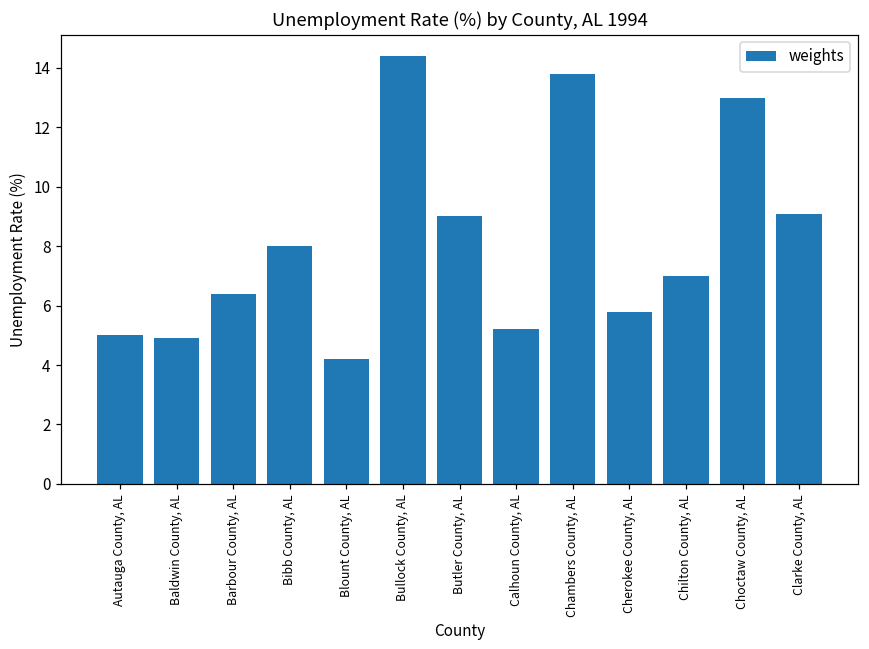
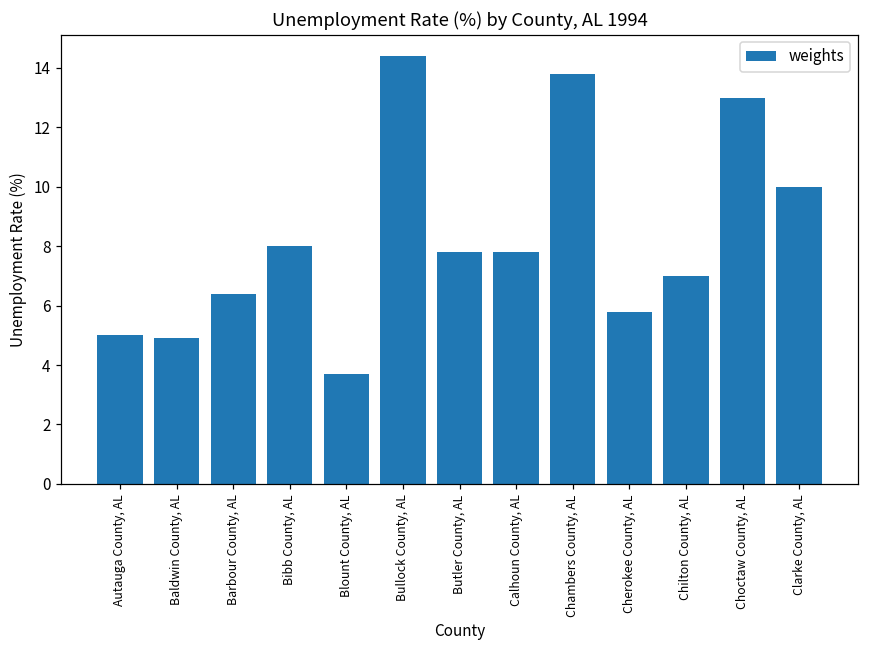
  {
    "Autauga County, AL": 5.0,
    "Baldwin County, AL": 4.9,
    "Barbour County, AL": 6.4,
    "Bibb County, AL": 8.0,
-   "Blount County, AL": 4.2,
+   "Blount County, AL": 3.7,
    "Bullock County, AL": 14.4,
-   "Butler County, AL": 9.0,
-   "Calhoun County, AL": 5.2,
+   "Butler County, AL": 7.8,
+   "Calhoun County, AL": 7.8,
    "Chambers County, AL": 13.8,
    "Cherokee County, AL": 5.8,
    "Chilton County, AL": 7.0,
    "Choctaw County, AL": 13.0,
-   "Clarke County, AL": 9.1
+   "Clarke County, AL": 10.0
  }
